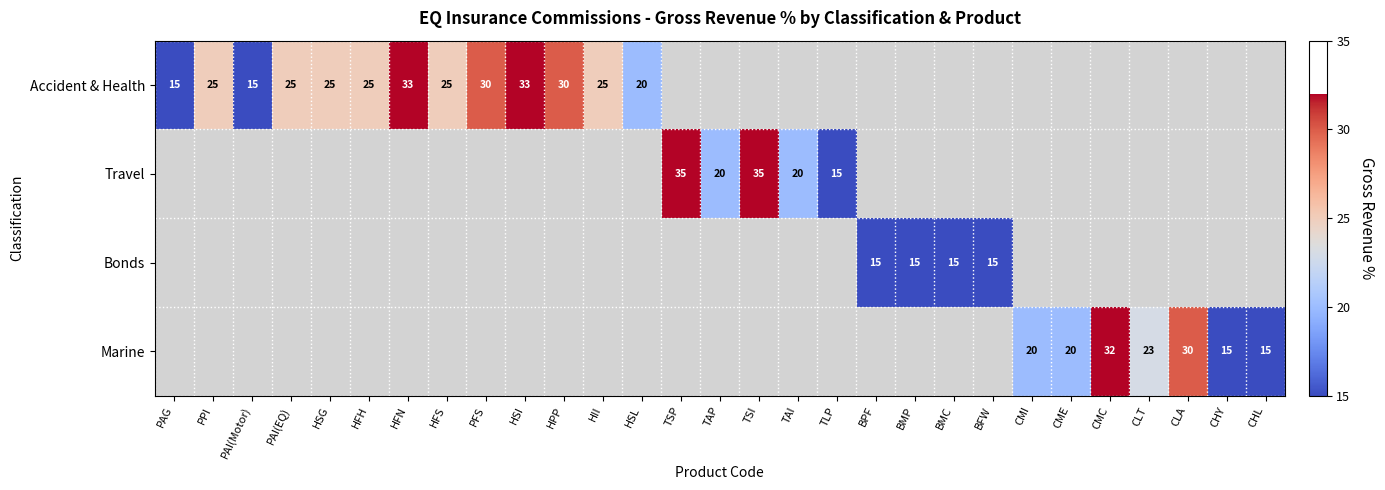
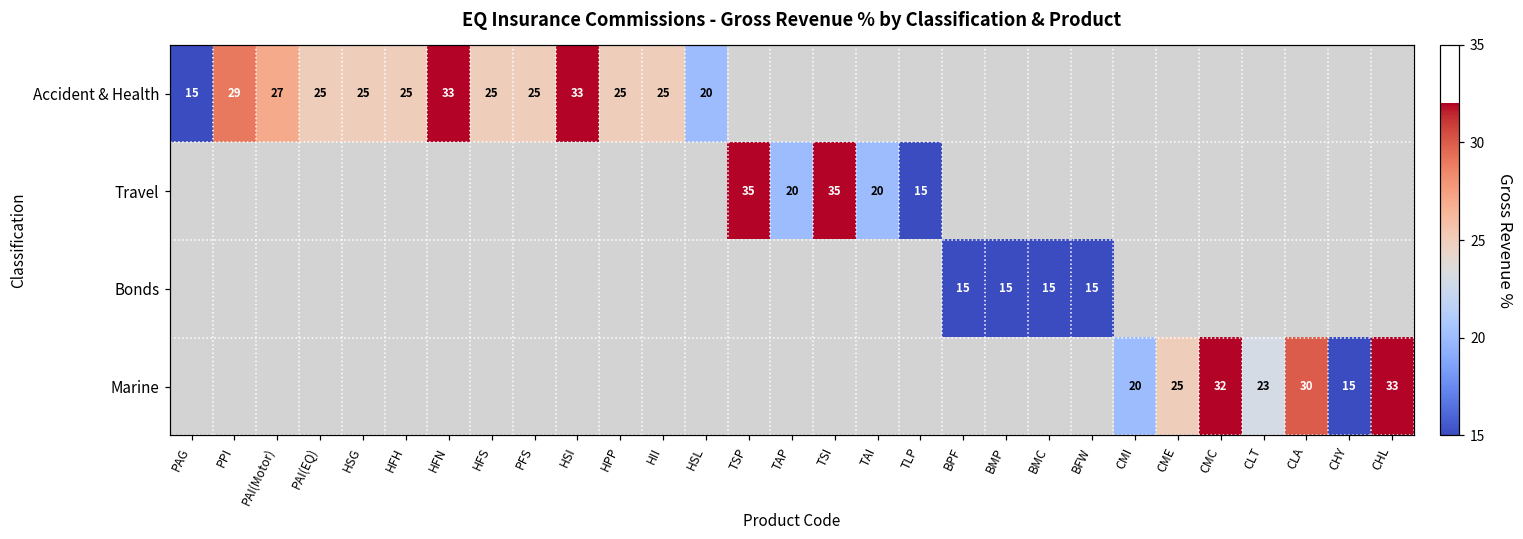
  {
    "Accident & Health": {
      "PAG": 15,
-     "PPI": 25,
-     "PAI(Motor)": 15,
+     "PPI": 29,
+     "PAI(Motor)": 27,
      "PAI(EQ)": 25,
      "HSG": 25,
      "HFH": 25,
      "HFN": 33,
      "HFS": 25,
-     "PFS": 30,
+     "PFS": 25,
      "HSI": 33,
-     "HPP": 30,
+     "HPP": 25,
      "HII": 25,
      "HSL": 20
    },
    "Travel": {
      "TSP": 35,
      "TAP": 20,
      "TSI": 35,
      "TAI": 20,
      "TLP": 15
    },
    "Bonds": {
      "BPF": 15,
      "BMP": 15,
      "BMC": 15,
      "BFW": 15
    },
    "Marine": {
      "CMI": 20,
-     "CME": 20,
+     "CME": 25,
      "CMC": 32,
      "CLT": 23,
      "CLA": 30,
      "CHY": 15,
-     "CHL": 15
+     "CHL": 33
    }
  }
